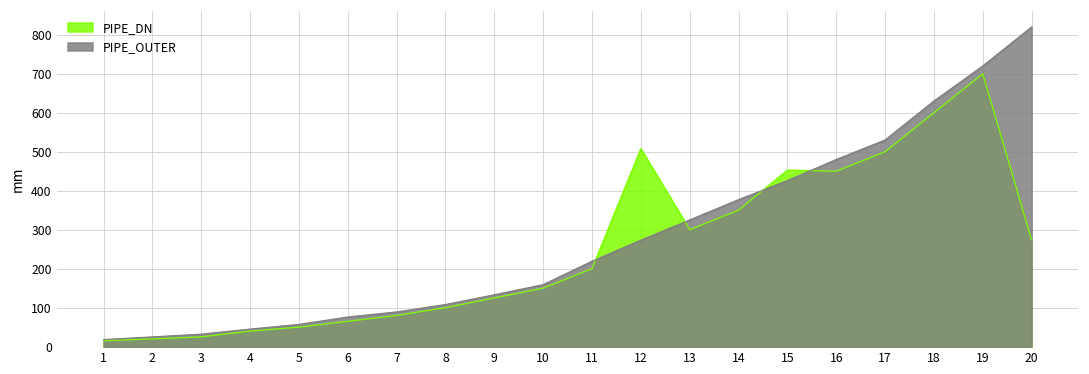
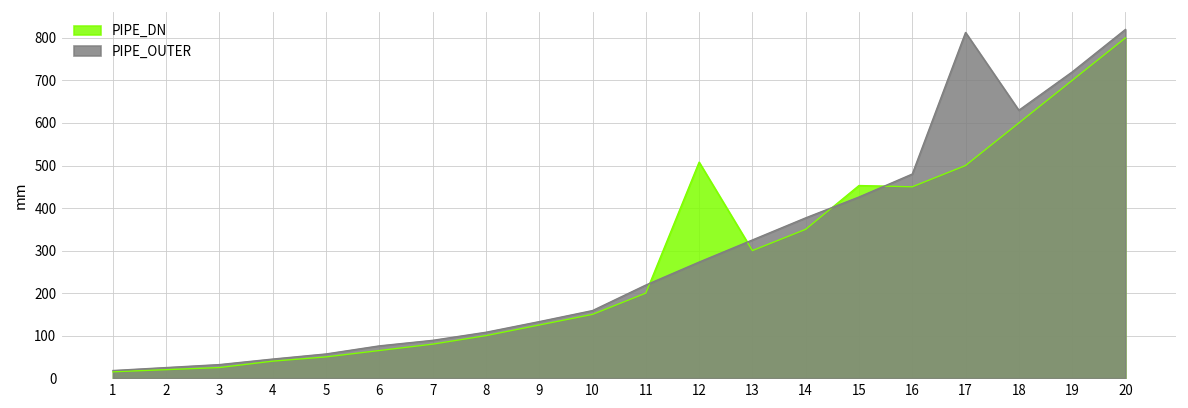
  {
    "PIPE_DN": {
      "6": 70,
      "7": 80,
      "8": 100,
      "9": 130,
      "10": 150,
      "11": 200,
      "12": 510,
      "13": 300,
      "14": 350,
      "15": 450,
      "16": 450,
      "17": 500,
      "18": 600,
      "19": 700,
-     "20": 270
+     "20": 800
    },
    "PIPE_OUTER": {
      "6": 80,
      "7": 90,
      "8": 110,
      "9": 130,
      "10": 160,
      "11": 220,
      "12": 270,
      "13": 330,
      "14": 380,
      "15": 430,
      "16": 480,
-     "17": 530,
+     "17": 810,
      "18": 630,
      "19": 720,
      "20": 820
    }
  }
